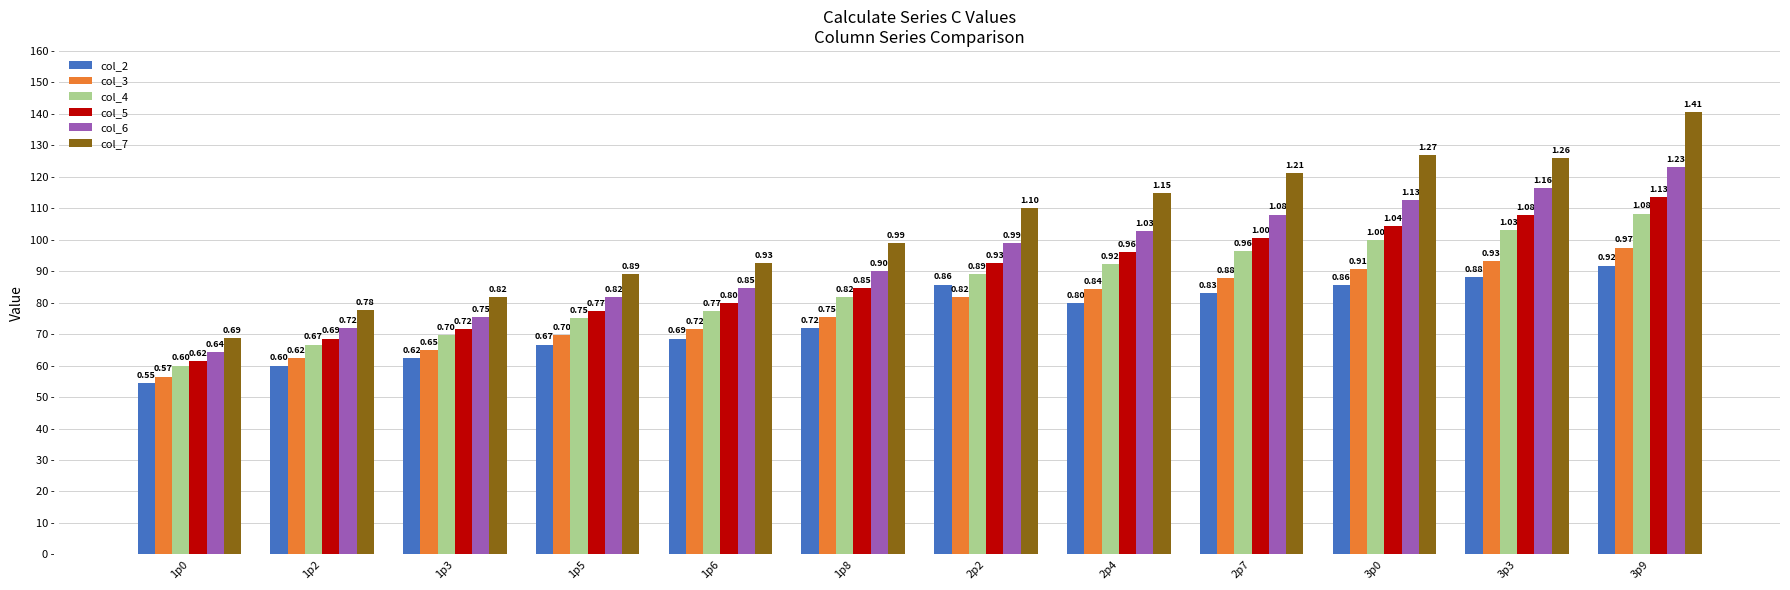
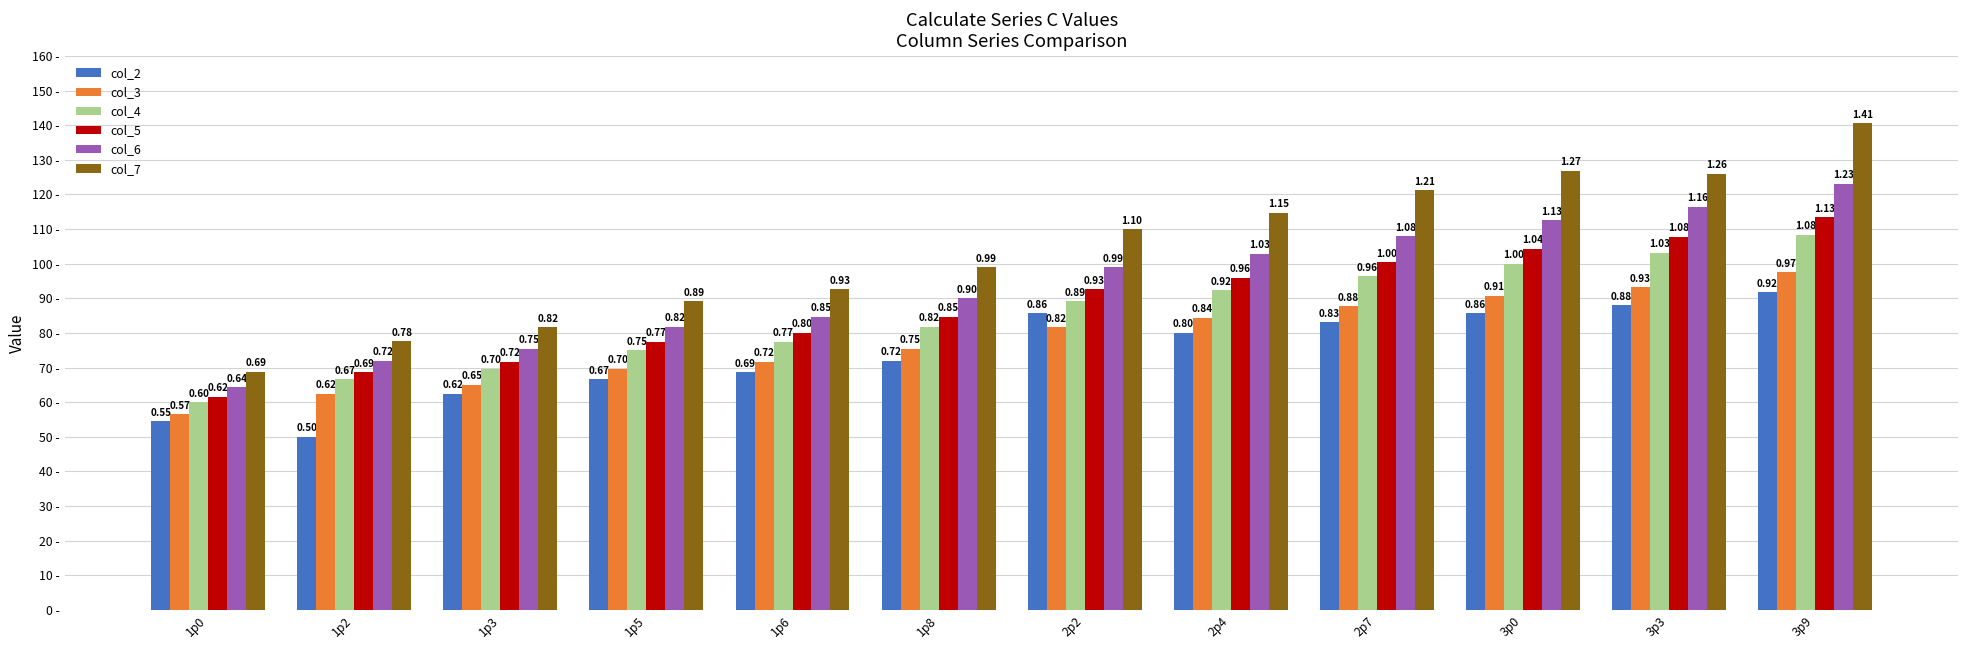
  {
    "col_2": {
      "1p0": 0.55,
-     "1p2": 0.60,
+     "1p2": 0.50,
      "1p3": 0.62,
      "1p5": 0.67,
      "1p6": 0.69,
      "1p8": 0.72,
      "2p2": 0.86,
      "2p4": 0.80,
      "2p7": 0.83,
      "3p0": 0.86,
      "3p3": 0.88,
      "3p9": 0.92
    },
    "col_3": {
      "1p0": 0.57,
      "1p2": 0.62,
      "1p3": 0.65,
      "1p5": 0.70,
      "1p6": 0.72,
      "1p8": 0.75,
      "2p2": 0.82,
      "2p4": 0.84,
      "2p7": 0.88,
      "3p0": 0.91,
      "3p3": 0.93,
      "3p9": 0.97
    },
    "col_4": {
      "1p0": 0.60,
      "1p2": 0.67,
      "1p3": 0.70,
      "1p5": 0.75,
      "1p6": 0.77,
      "1p8": 0.82,
      "2p2": 0.89,
      "2p4": 0.92,
      "2p7": 0.96,
      "3p0": 1.00,
      "3p3": 1.03,
      "3p9": 1.08
    },
    "col_5": {
      "1p0": 0.62,
      "1p2": 0.69,
      "1p3": 0.72,
      "1p5": 0.77,
      "1p6": 0.80,
      "1p8": 0.85,
      "2p2": 0.93,
      "2p4": 0.96,
      "2p7": 1.00,
      "3p0": 1.04,
      "3p3": 1.08,
      "3p9": 1.13
    },
    "col_6": {
      "1p0": 0.64,
      "1p2": 0.72,
      "1p3": 0.75,
      "1p5": 0.82,
      "1p6": 0.85,
      "1p8": 0.90,
      "2p2": 0.99,
      "2p4": 1.03,
      "2p7": 1.08,
      "3p0": 1.13,
      "3p3": 1.16,
      "3p9": 1.23
    },
    "col_7": {
      "1p0": 0.69,
      "1p2": 0.78,
      "1p3": 0.82,
      "1p5": 0.89,
      "1p6": 0.93,
      "1p8": 0.99,
      "2p2": 1.10,
      "2p4": 1.15,
      "2p7": 1.21,
      "3p0": 1.27,
      "3p3": 1.26,
      "3p9": 1.41
    }
  }
